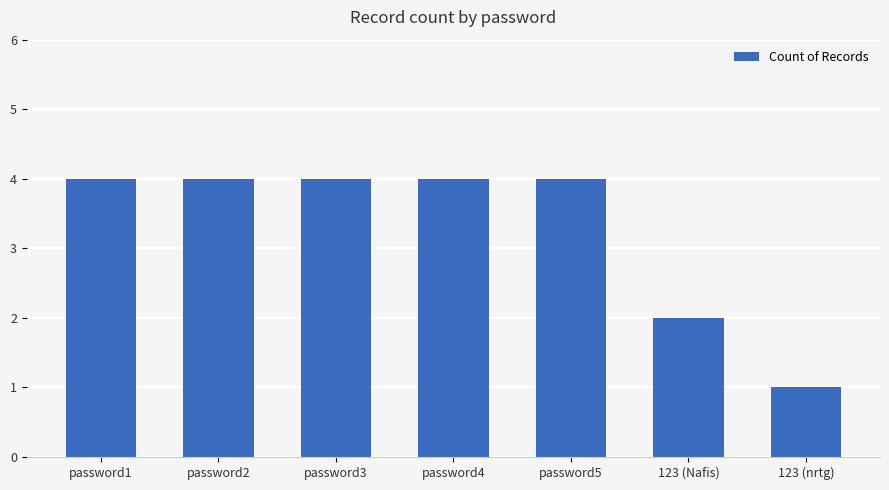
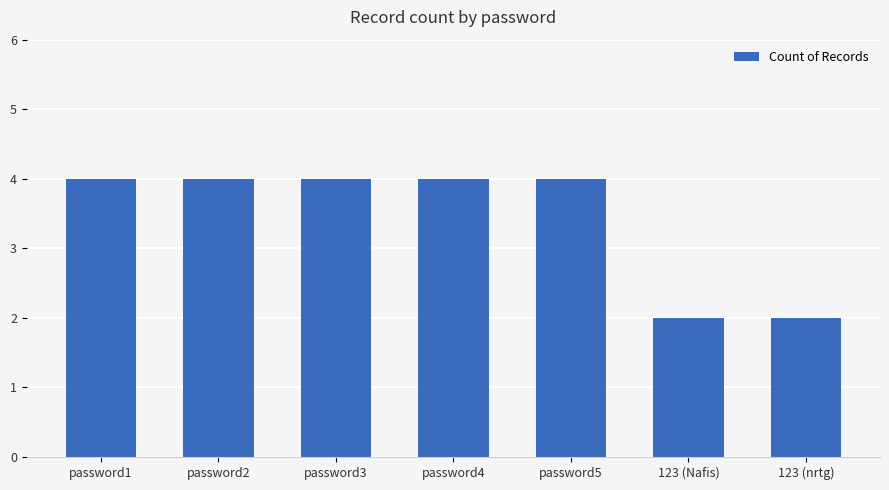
  {
    "password1": 4,
    "password2": 4,
    "password3": 4,
    "password4": 4,
    "password5": 4,
    "123 (Nafis)": 2,
-   "123 (nrtg)": 1
+   "123 (nrtg)": 2
  }
